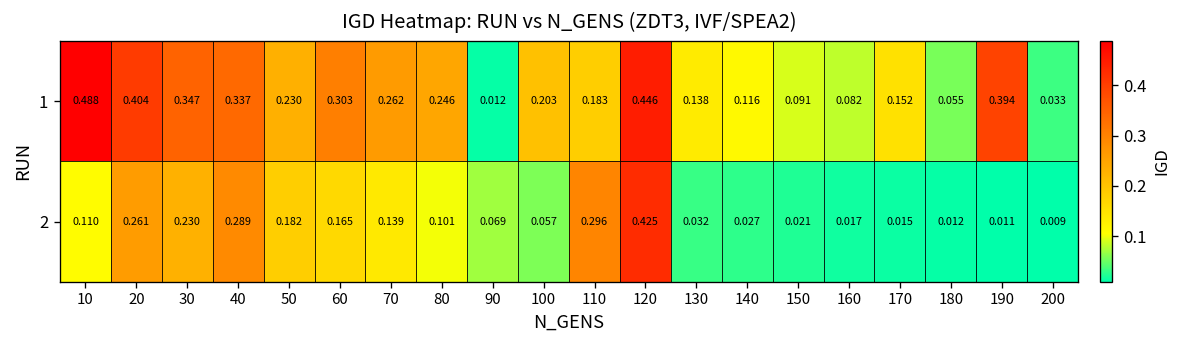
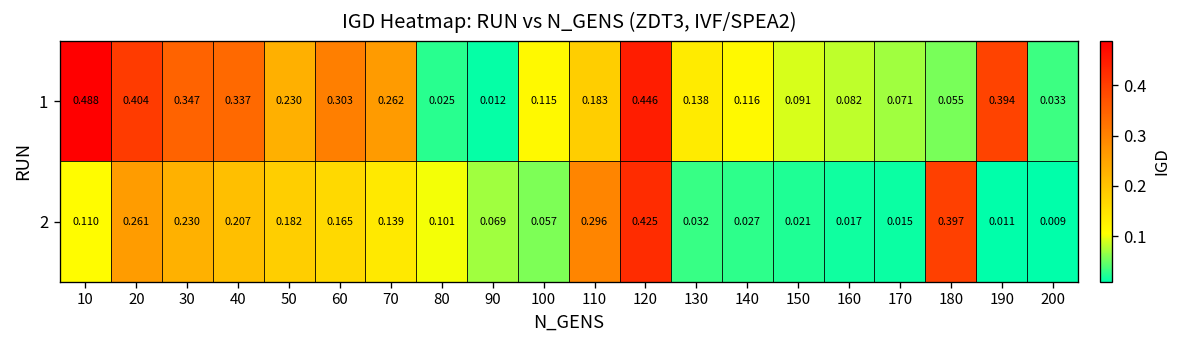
  {
    "1": {
      "10": 0.488,
      "20": 0.404,
      "30": 0.347,
      "40": 0.337,
      "50": 0.230,
      "60": 0.303,
      "70": 0.262,
-     "80": 0.246,
+     "80": 0.025,
      "90": 0.012,
-     "100": 0.203,
+     "100": 0.115,
      "110": 0.183,
      "120": 0.446,
      "130": 0.138,
      "140": 0.116,
      "150": 0.091,
      "160": 0.082,
-     "170": 0.152,
+     "170": 0.071,
      "180": 0.055,
      "190": 0.394,
      "200": 0.033
    },
    "2": {
      "10": 0.110,
      "20": 0.261,
      "30": 0.230,
-     "40": 0.289,
+     "40": 0.207,
      "50": 0.182,
      "60": 0.165,
      "70": 0.139,
      "80": 0.101,
      "90": 0.069,
      "100": 0.057,
      "110": 0.296,
      "120": 0.425,
      "130": 0.032,
      "140": 0.027,
      "150": 0.021,
      "160": 0.017,
      "170": 0.015,
-     "180": 0.012,
+     "180": 0.397,
      "190": 0.011,
      "200": 0.009
    }
  }
